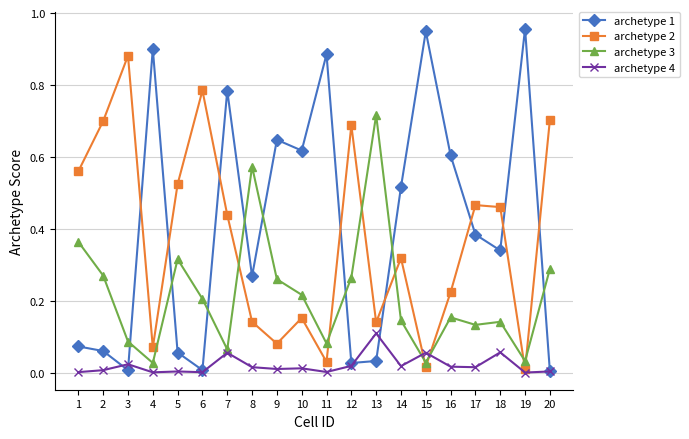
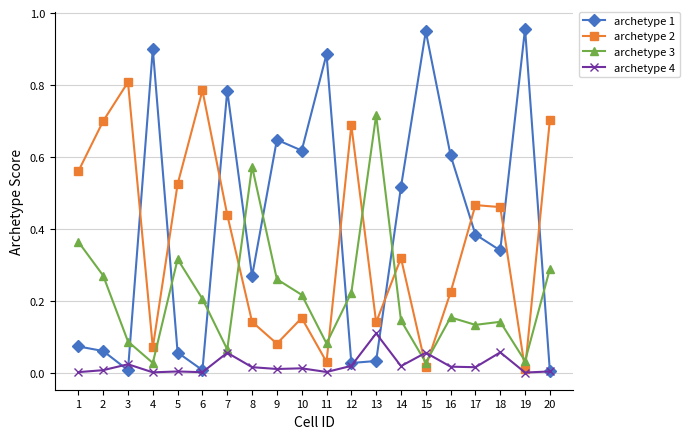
  {
    "archetype 1": {
      "1": 0.07,
      "2": 0.06,
      "3": 0.01,
      "4": 0.90,
      "5": 0.06,
      "7": 0.78,
      "8": 0.27,
      "9": 0.65,
      "10": 0.62,
      "11": 0.89,
      "12": 0.03,
      "13": 0.03,
      "14": 0.52,
      "15": 0.95,
      "16": 0.60,
      "17": 0.38,
      "18": 0.34,
      "19": 0.96
    },
    "archetype 2": {
      "1": 0.56,
      "2": 0.70,
-     "3": 0.88,
+     "3": 0.81,
      "4": 0.07,
      "5": 0.52,
      "6": 0.78,
      "7": 0.44,
      "8": 0.14,
      "9": 0.08,
      "10": 0.15,
      "11": 0.03,
      "12": 0.69,
      "13": 0.14,
      "14": 0.32,
      "15": 0.02,
      "16": 0.22,
      "17": 0.47,
      "18": 0.46,
      "19": 0.01,
      "20": 0.70
    },
    "archetype 3": {
      "1": 0.36,
      "2": 0.27,
      "3": 0.09,
      "4": 0.03,
      "5": 0.32,
      "6": 0.21,
      "7": 0.07,
      "8": 0.57,
      "9": 0.26,
      "10": 0.22,
      "11": 0.08,
-     "12": 0.27,
+     "12": 0.22,
      "13": 0.72,
      "14": 0.15,
      "15": 0.03,
      "16": 0.15,
      "17": 0.13,
      "18": 0.14,
      "19": 0.03,
      "20": 0.29
    },
    "archetype 4": {
      "1": 0.00,
      "2": 0.01,
      "3": 0.02,
      "4": 0.00,
      "5": 0.00,
      "7": 0.06,
      "8": 0.02,
      "9": 0.01,
      "10": 0.01,
      "11": 0.00,
      "12": 0.02,
      "13": 0.11,
      "14": 0.02,
      "15": 0.06,
      "16": 0.02,
      "17": 0.02,
      "18": 0.06,
      "19": 0.00
    }
  }
